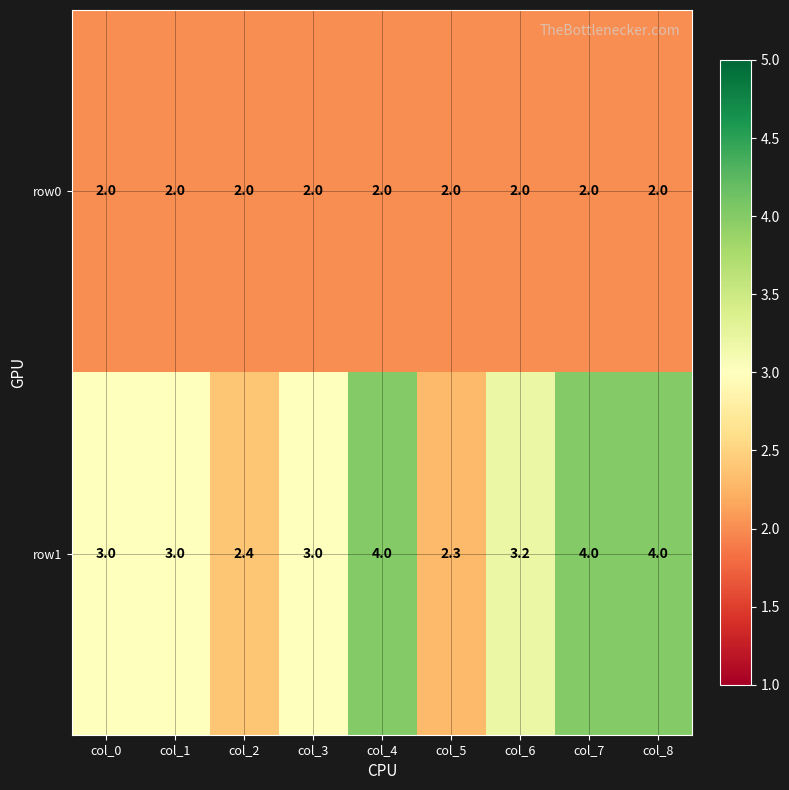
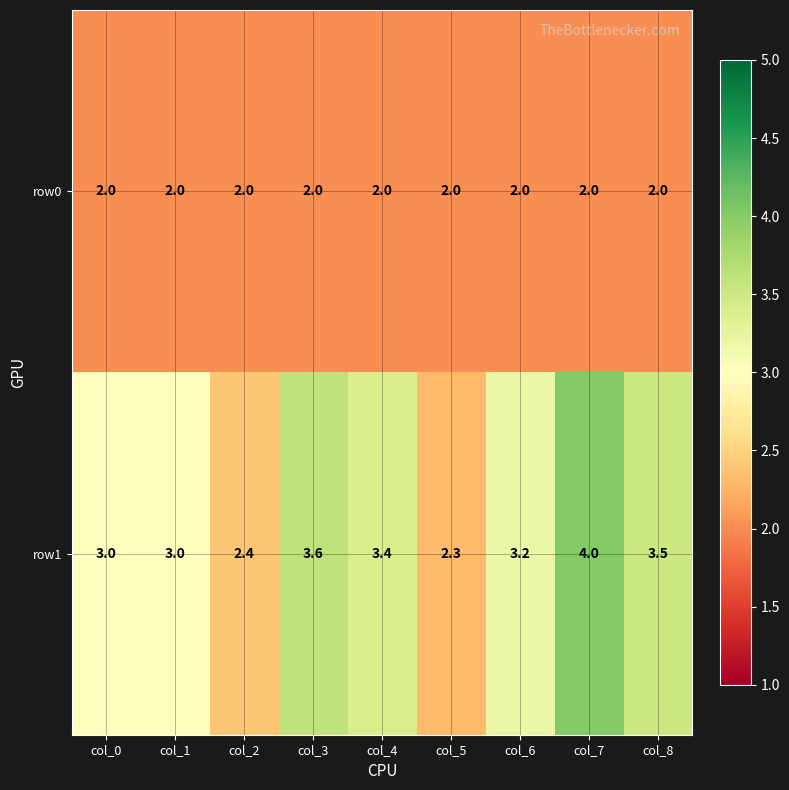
  {
    "row0": {
      "col_0": 2.0,
      "col_1": 2.0,
      "col_2": 2.0,
      "col_3": 2.0,
      "col_4": 2.0,
      "col_5": 2.0,
      "col_6": 2.0,
      "col_8": 2.0
    },
    "row1": {
      "col_0": 3.0,
      "col_1": 3.0,
      "col_2": 2.4,
-     "col_3": 3.0,
-     "col_4": 4.0,
+     "col_3": 3.6,
+     "col_4": 3.4,
      "col_5": 2.3,
      "col_6": 3.2,
      "col_7": 4.0,
-     "col_8": 4.0
+     "col_8": 3.5
    }
  }
